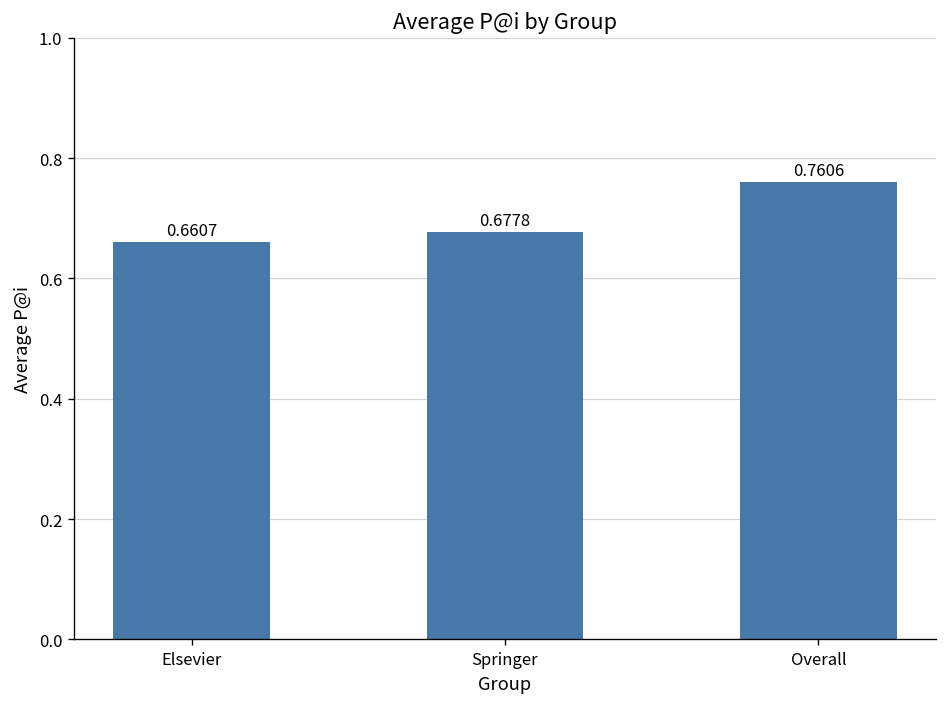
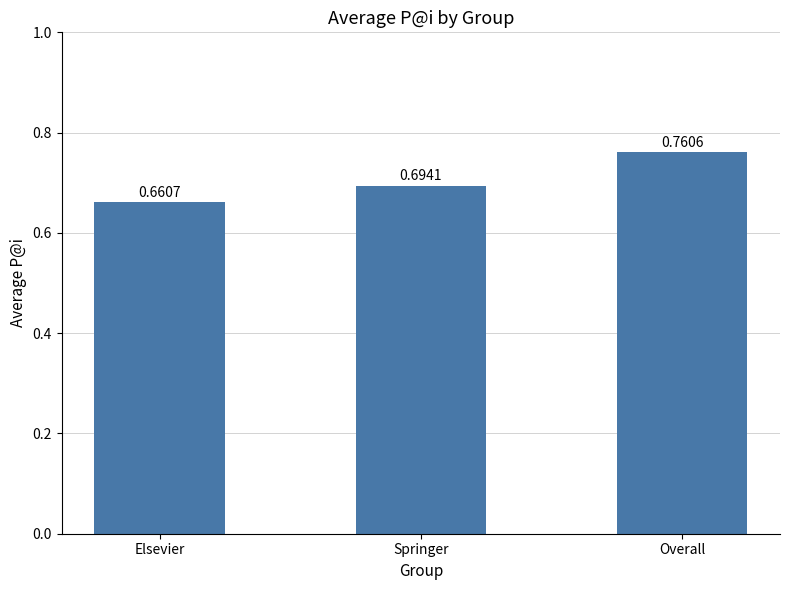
  {
    "Elsevier": 0.6607,
-   "Springer": 0.6778,
+   "Springer": 0.6941,
    "Overall": 0.7606
  }
